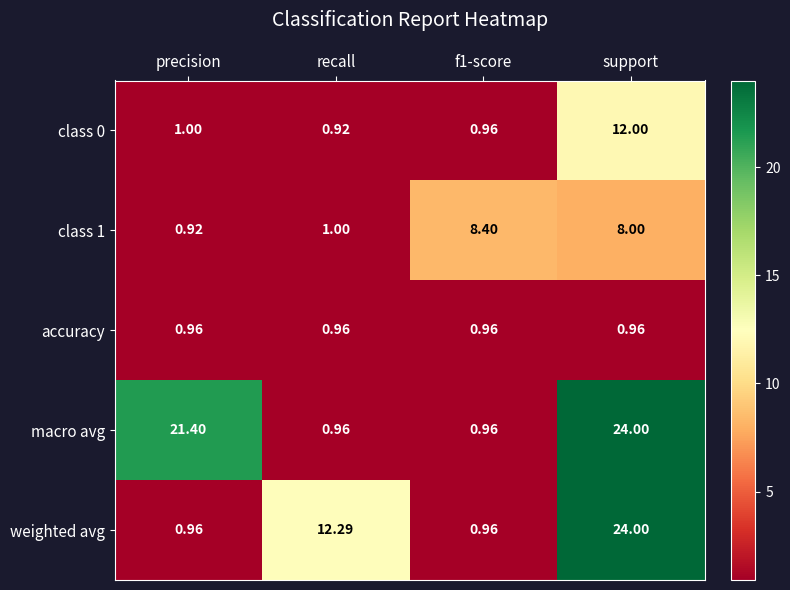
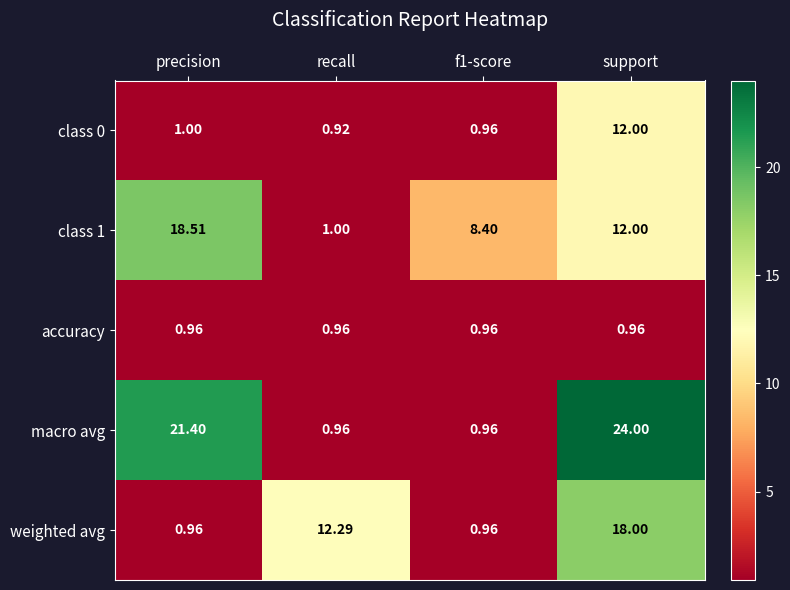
  {
    "class 0": {
      "precision": 1.00,
      "recall": 0.92,
      "f1-score": 0.96,
      "support": 12.00
    },
    "class 1": {
-     "precision": 0.92,
+     "precision": 18.51,
      "recall": 1.00,
      "f1-score": 8.40,
-     "support": 8.00
+     "support": 12.00
    },
    "accuracy": {
      "precision": 0.96,
      "recall": 0.96,
      "f1-score": 0.96,
      "support": 0.96
    },
    "macro avg": {
      "precision": 21.40,
      "recall": 0.96,
      "f1-score": 0.96,
      "support": 24.00
    },
    "weighted avg": {
      "precision": 0.96,
      "recall": 12.29,
      "f1-score": 0.96,
-     "support": 24.00
+     "support": 18.00
    }
  }
